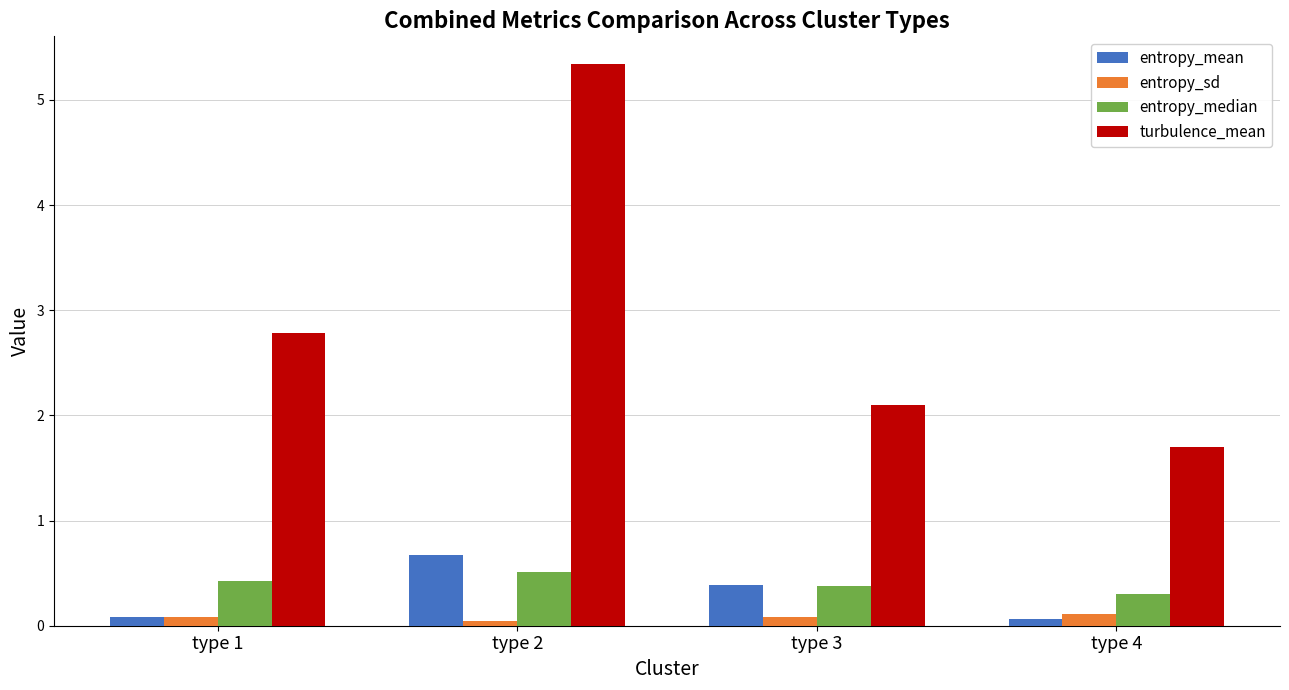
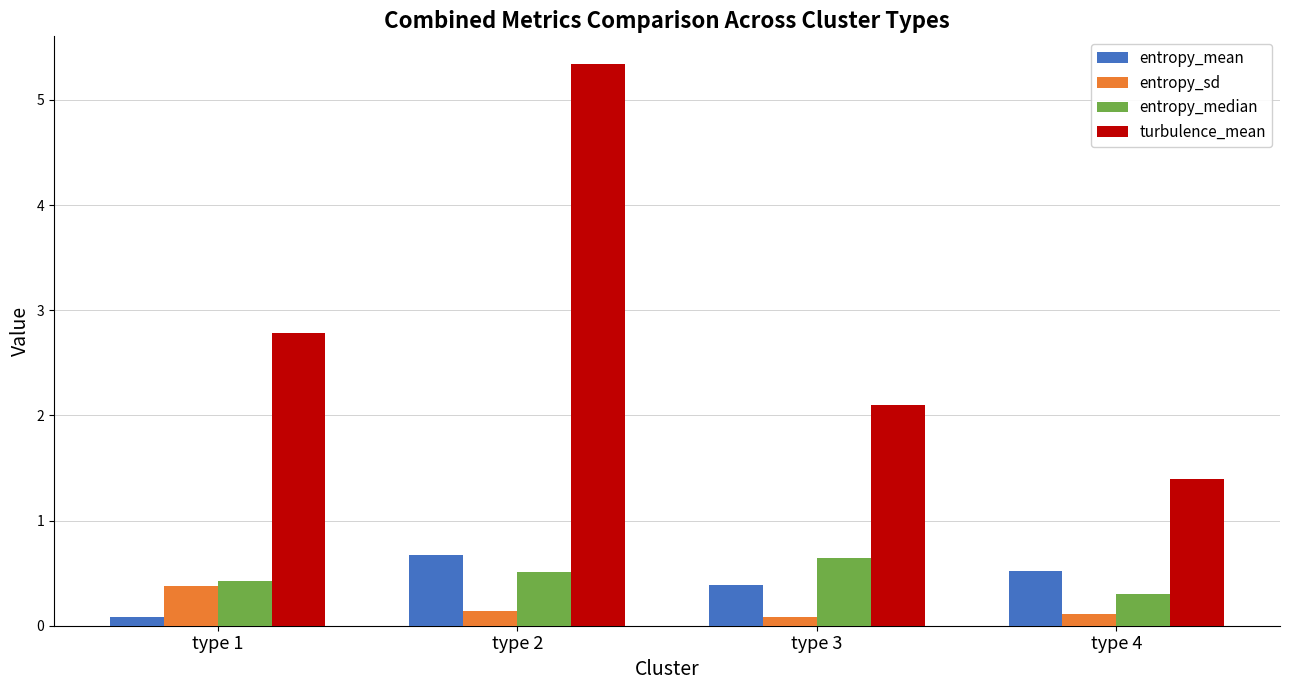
  {
    "entropy_mean": {
      "type 1": 0.09,
      "type 2": 0.67,
      "type 3": 0.39,
-     "type 4": 0.07
+     "type 4": 0.52
    },
    "entropy_sd": {
-     "type 1": 0.09,
-     "type 2": 0.04,
+     "type 1": 0.38,
+     "type 2": 0.14,
      "type 3": 0.08,
      "type 4": 0.11
    },
    "entropy_median": {
      "type 1": 0.43,
      "type 2": 0.51,
-     "type 3": 0.38,
+     "type 3": 0.65,
      "type 4": 0.30
    },
    "turbulence_mean": {
      "type 1": 2.78,
      "type 2": 5.34,
      "type 3": 2.10,
-     "type 4": 1.70
+     "type 4": 1.40
    }
  }
